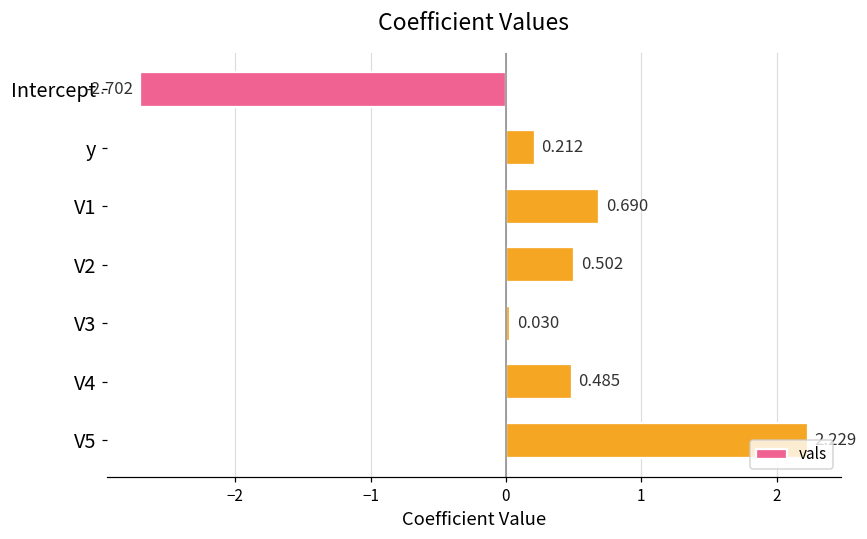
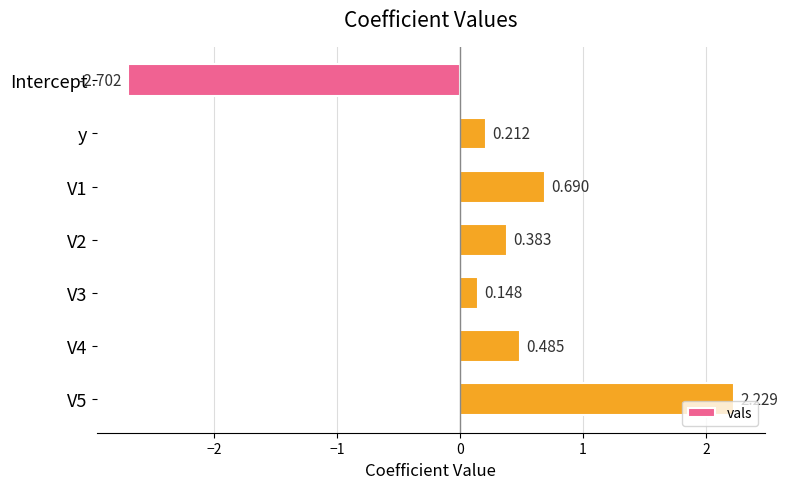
  {
    "Intercept": -2.702,
    "y": 0.212,
    "V1": 0.690,
-   "V2": 0.502,
-   "V3": 0.030,
+   "V2": 0.383,
+   "V3": 0.148,
    "V4": 0.485
  }
